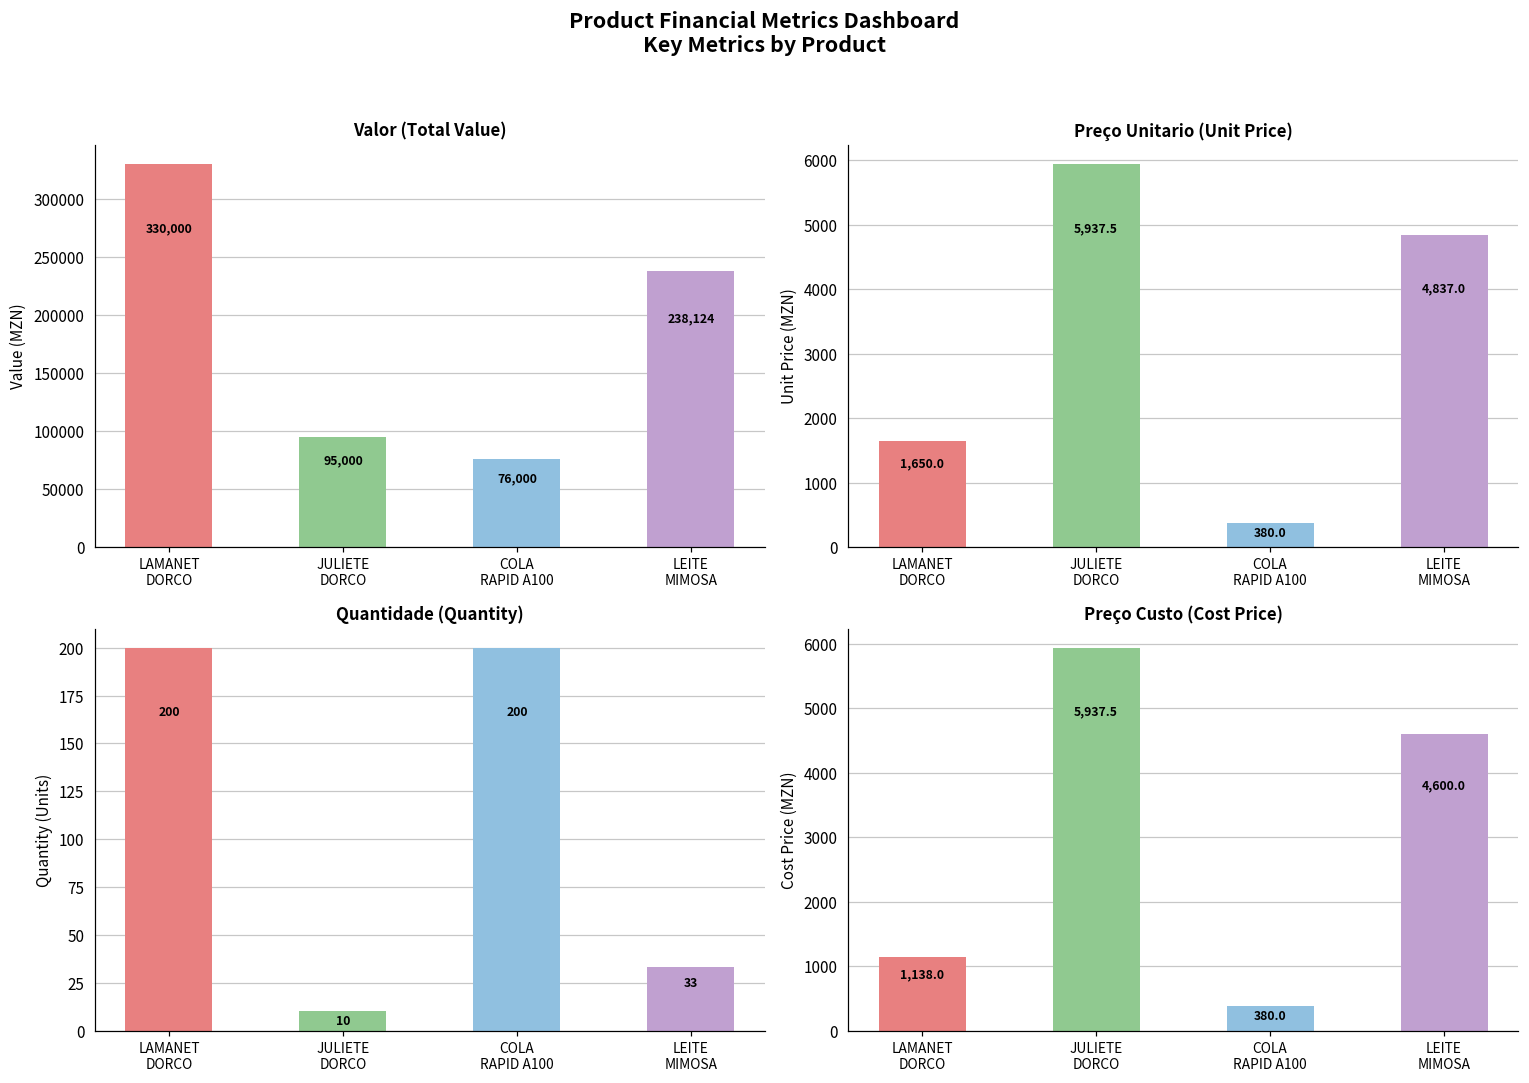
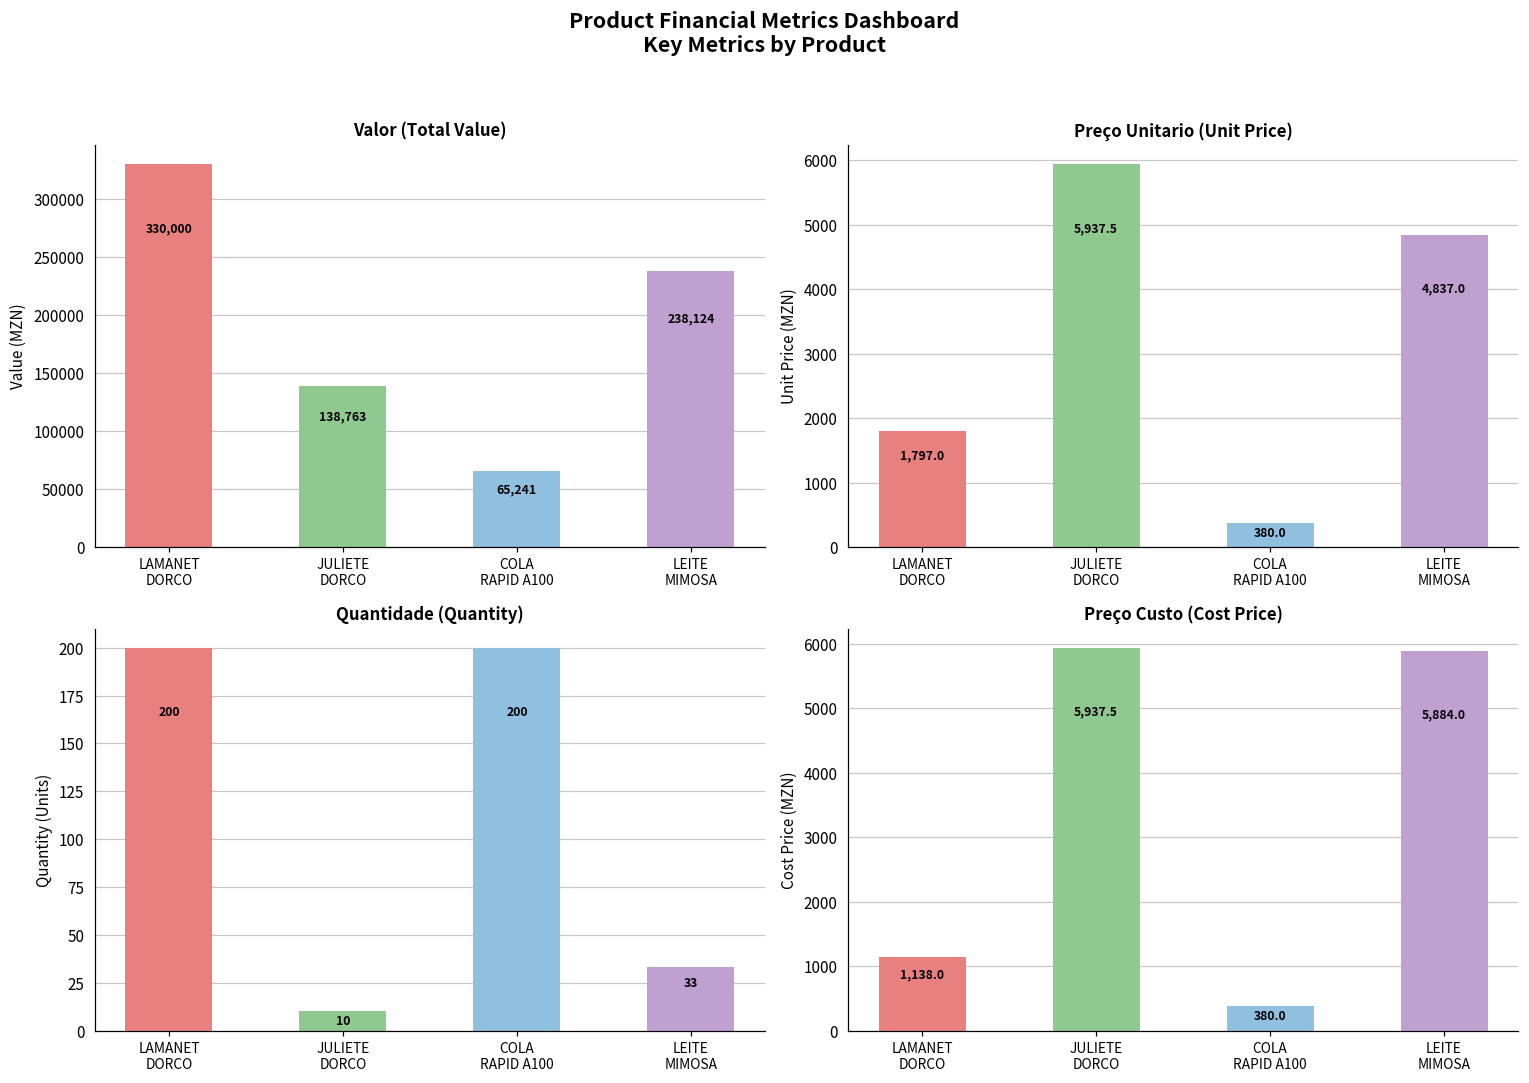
  {
    "Valor (Total Value)": {
      "LAMANET DORCO": "330,000",
-     "JULIETE DORCO": "95,000",
-     "COLA RAPID A100": "76,000",
+     "JULIETE DORCO": "138,763",
+     "COLA RAPID A100": "65,241",
      "LEITE MIMOSA": "238,124"
    },
    "Preço Unitario (Unit Price)": {
-     "LAMANET DORCO": "1,650.0",
+     "LAMANET DORCO": "1,797.0",
      "JULIETE DORCO": "5,937.5",
      "COLA RAPID A100": "380.0",
      "LEITE MIMOSA": "4,837.0"
    },
    "Quantidade (Quantity)": {
      "LAMANET DORCO": "200",
      "JULIETE DORCO": "10",
      "COLA RAPID A100": "200",
      "LEITE MIMOSA": "33"
    },
    "Preço Custo (Cost Price)": {
      "LAMANET DORCO": "1,138.0",
      "JULIETE DORCO": "5,937.5",
      "COLA RAPID A100": "380.0",
-     "LEITE MIMOSA": "4,600.0"
+     "LEITE MIMOSA": "5,884.0"
    }
  }
